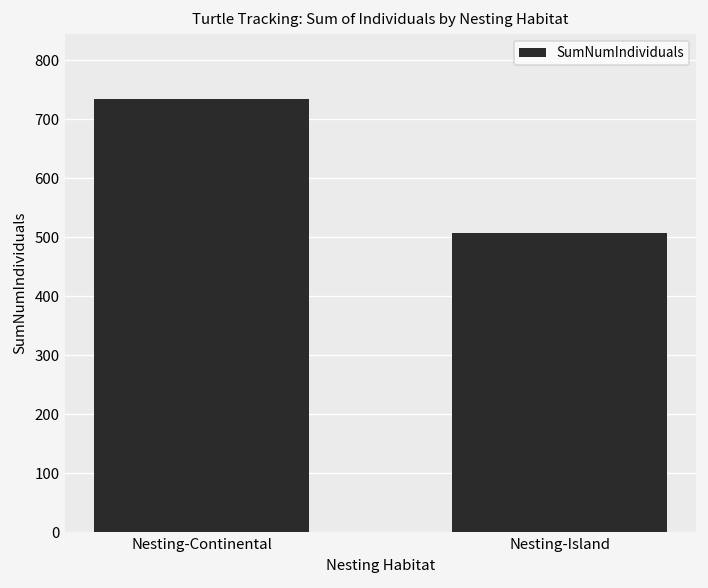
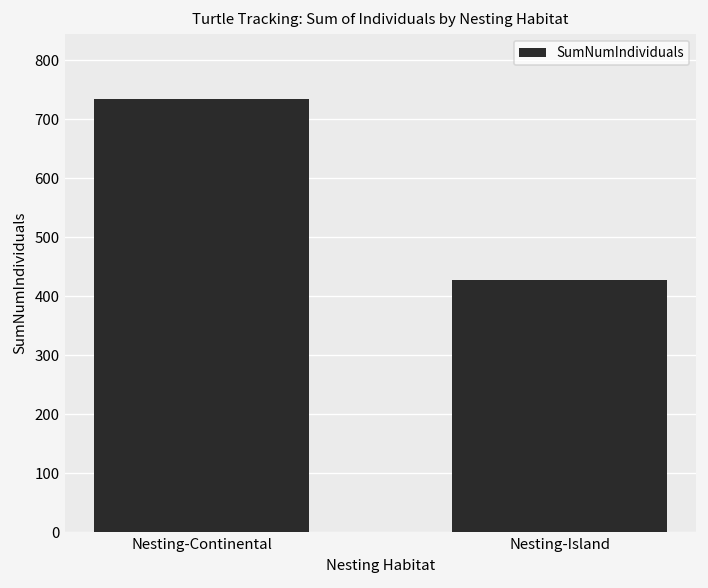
  {
    "Nesting-Continental": 730,
-   "Nesting-Island": 510
+   "Nesting-Island": 430
  }
